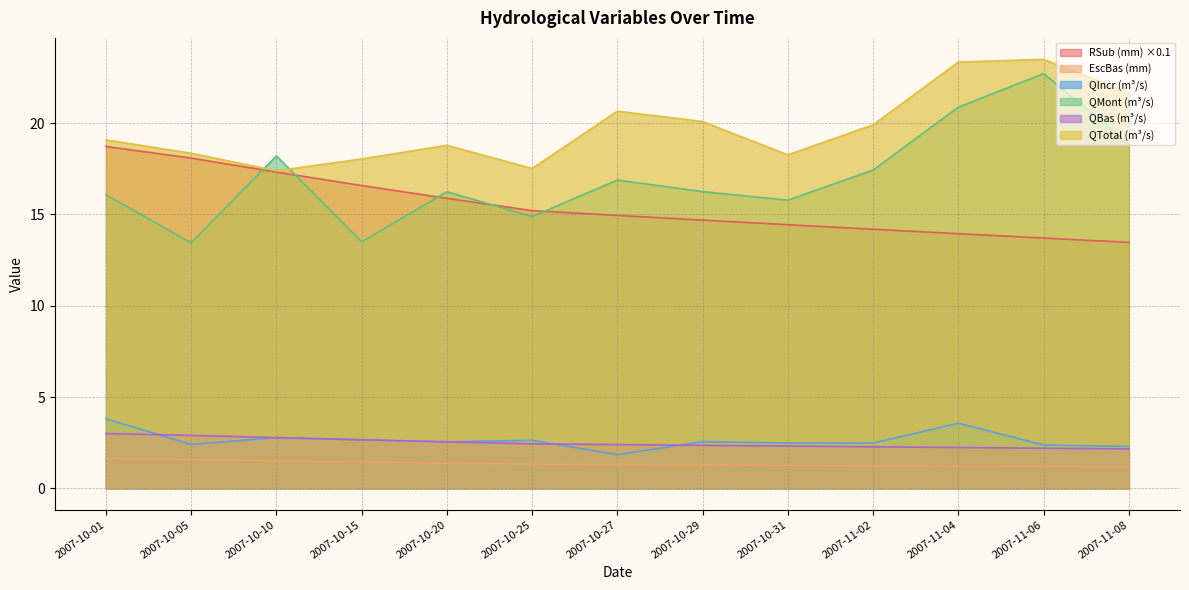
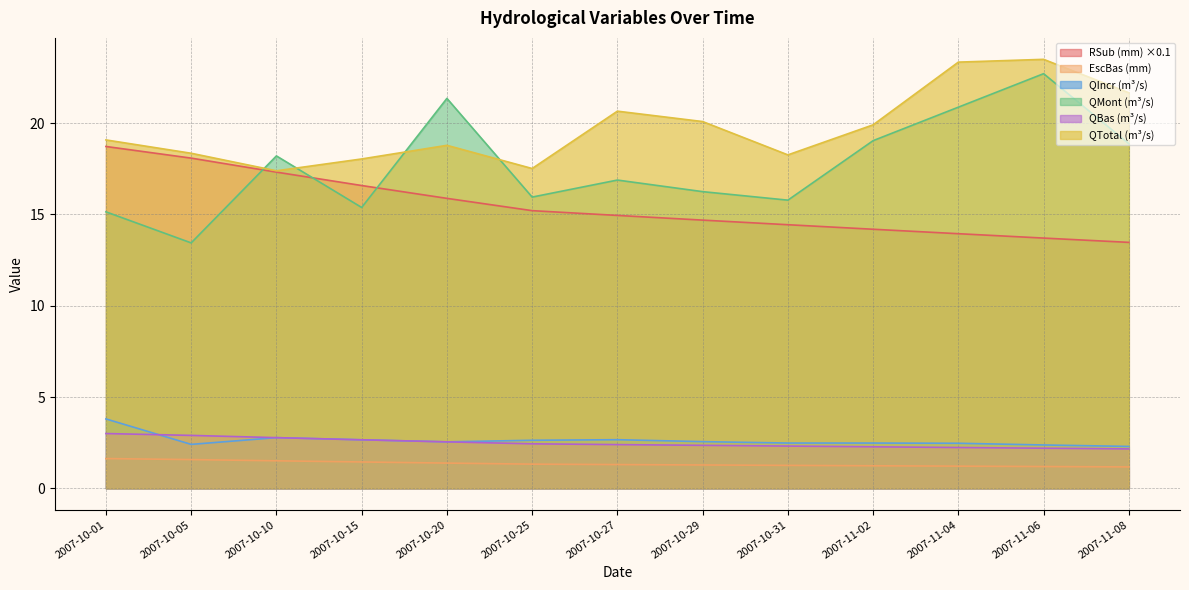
  {
    "QIncr (m³/s)": {
      "2007-10-01": 3.8,
      "2007-10-05": 2.4,
      "2007-10-25": 2.6,
-     "2007-10-27": 1.8,
+     "2007-10-27": 2.7,
      "2007-10-29": 2.6,
      "2007-10-31": 2.5,
      "2007-11-02": 2.5,
-     "2007-11-04": 3.6,
+     "2007-11-04": 2.5,
      "2007-11-06": 2.4
    },
    "QMont (m³/s)": {
-     "2007-10-01": 16.1,
+     "2007-10-01": 15.1,
      "2007-10-05": 13.4,
      "2007-10-10": 18.2,
-     "2007-10-15": 13.5,
-     "2007-10-20": 16.2,
-     "2007-10-25": 14.9,
+     "2007-10-15": 15.4,
+     "2007-10-20": 21.4,
+     "2007-10-25": 15.9,
      "2007-10-27": 16.9,
      "2007-10-29": 16.2,
      "2007-10-31": 15.8,
-     "2007-11-02": 17.4,
+     "2007-11-02": 19.0,
      "2007-11-04": 20.9,
      "2007-11-06": 22.7
    },
    "QBas (m³/s)": {
      "2007-10-01": 3.0,
      "2007-10-05": 2.9,
      "2007-10-25": 2.4,
      "2007-10-27": 2.4,
      "2007-10-29": 2.4,
      "2007-10-31": 2.3,
      "2007-11-02": 2.3,
      "2007-11-04": 2.2,
      "2007-11-06": 2.2
    }
  }
